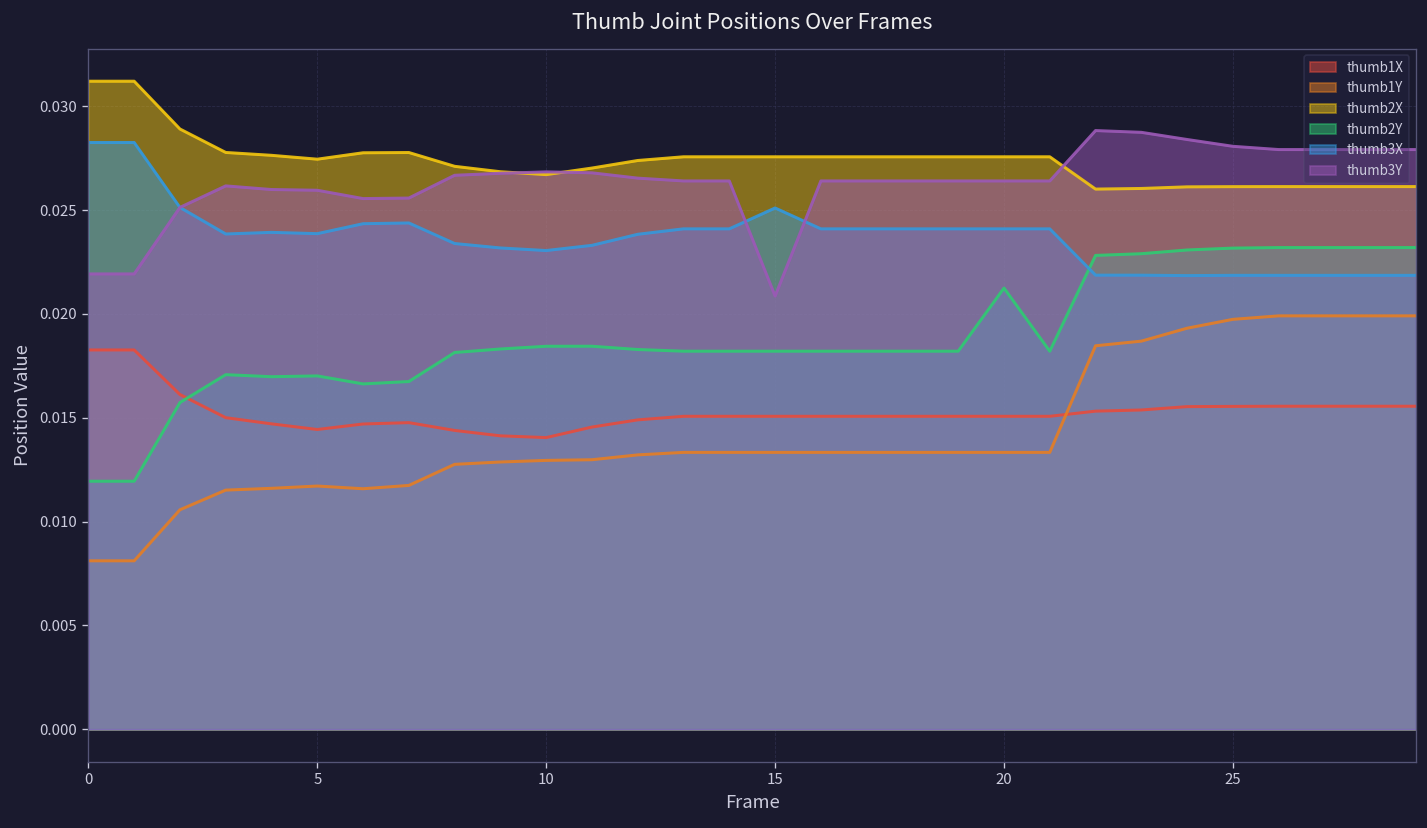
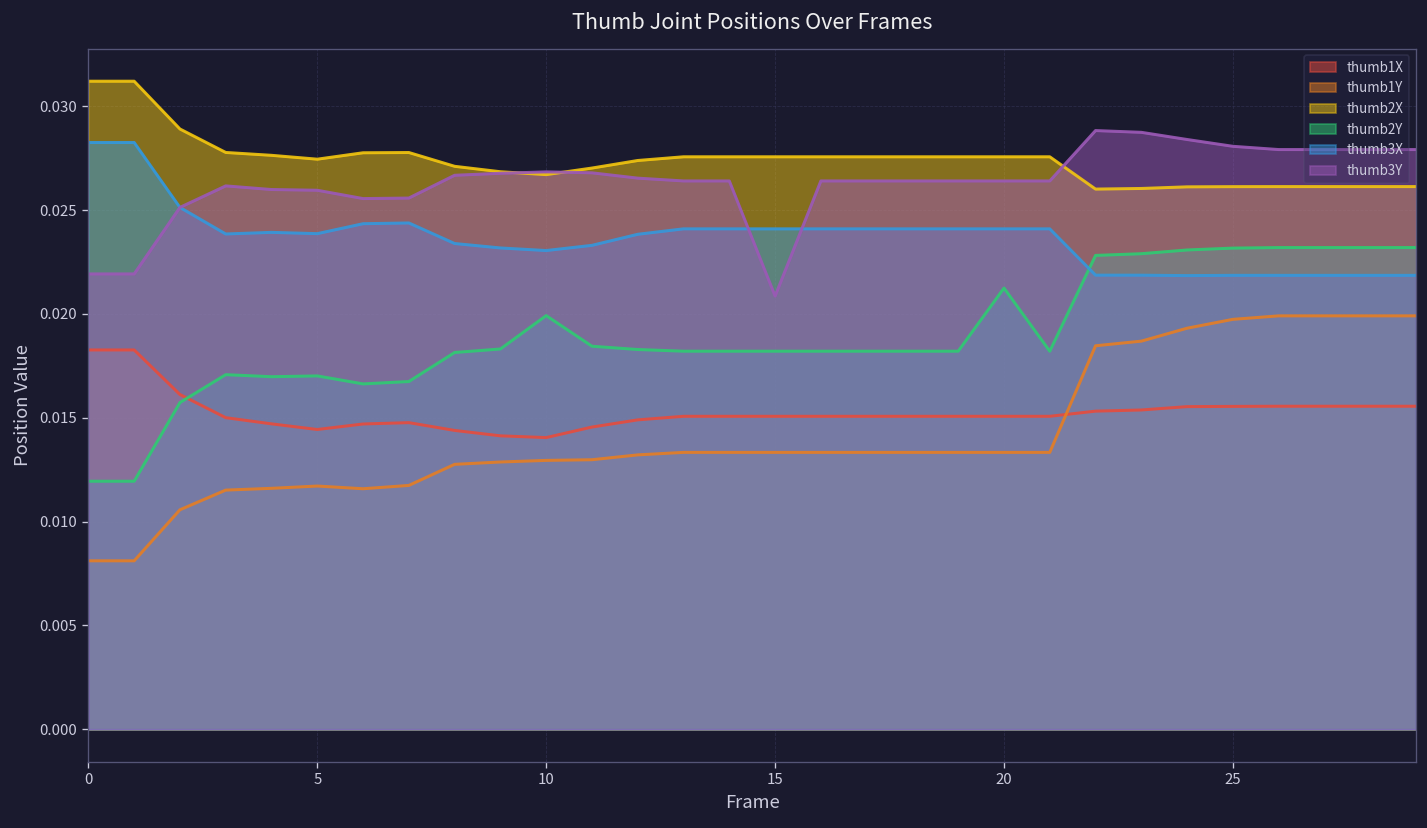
  {
    "thumb2Y": {
      "0": 0.0119,
      "5": 0.0170,
-     "10": 0.0184,
+     "10": 0.0199,
      "15": 0.0182,
      "20": 0.0212,
      "25": 0.0232
    },
    "thumb3X": {
      "0": 0.0283,
      "5": 0.0239,
      "10": 0.0231,
-     "15": 0.0251,
+     "15": 0.0241,
      "20": 0.0241,
      "25": 0.0219
    },
    "thumb3Y": {
      "0": 0.0219,
      "5": 0.0260,
      "15": 0.0209,
      "20": 0.0264,
      "25": 0.0281
    }
  }
